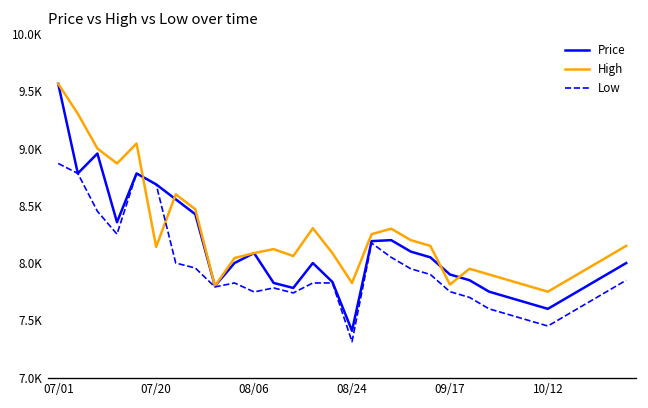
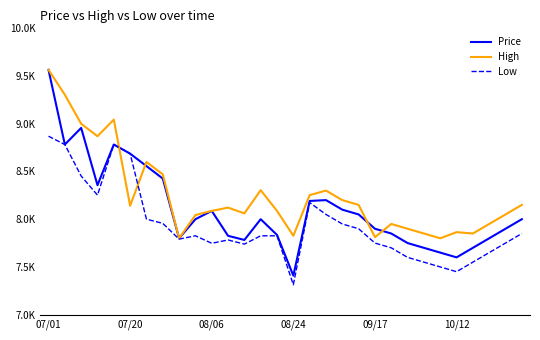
  {
    "High": {
      "07/20": 8100,
      "08/24": 7800,
      "09/17": 7800,
-     "10/12": 7800
+     "10/12": 7900
    }
  }
